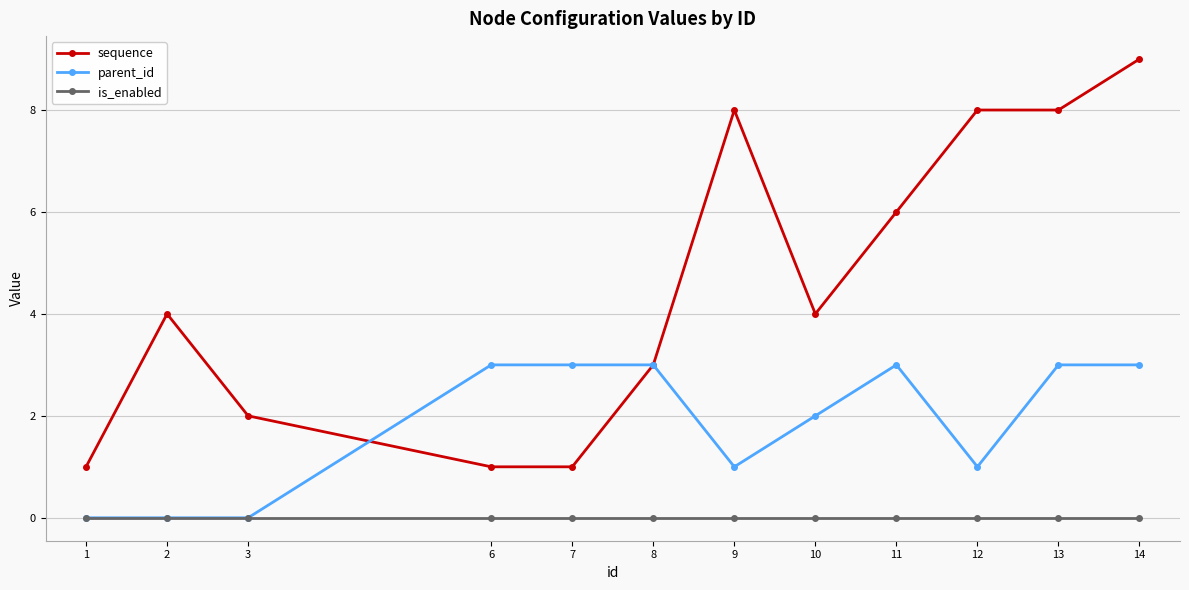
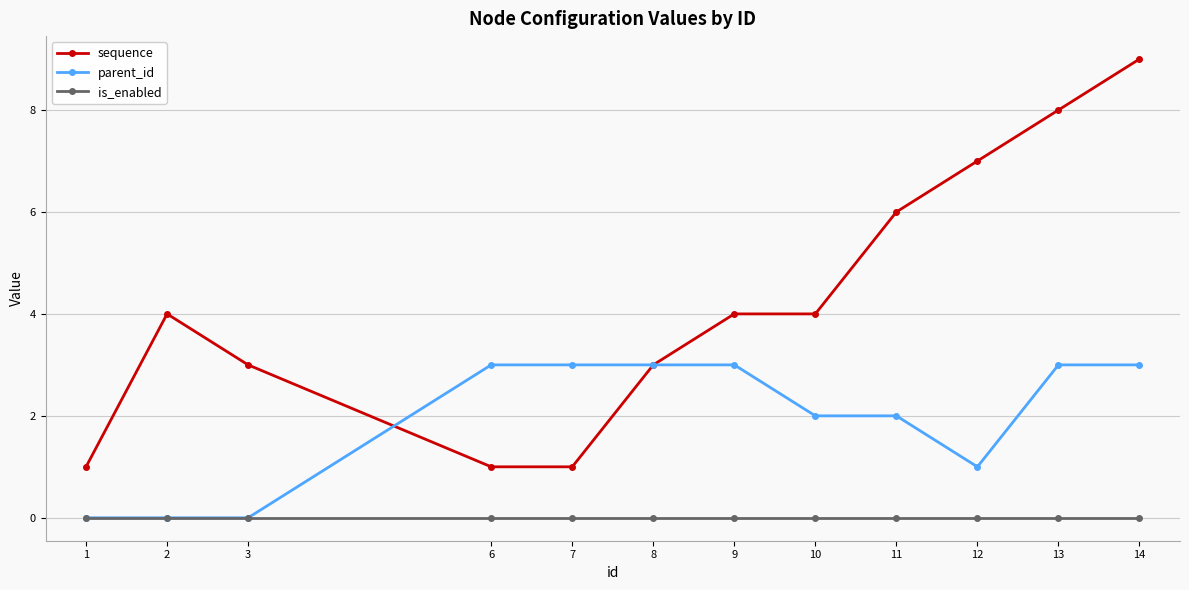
  {
    "sequence": {
      "1": 1,
      "2": 4,
-     "3": 2,
+     "3": 3,
      "6": 1,
      "7": 1,
-     "9": 8,
+     "9": 4,
      "10": 4,
      "11": 6,
-     "12": 8,
+     "12": 7,
      "13": 8,
      "14": 9
    },
    "parent_id": {
      "6": 3,
      "7": 3,
-     "9": 1,
+     "9": 3,
      "10": 2,
-     "11": 3,
+     "11": 2,
      "12": 1,
      "13": 3,
      "14": 3
    },
    "is_enabled": {
      "6": 0,
      "7": 0,
      "8": 0,
      "9": 0,
      "10": 0,
      "11": 0,
      "12": 0,
      "13": 0,
      "14": 0
    }
  }
